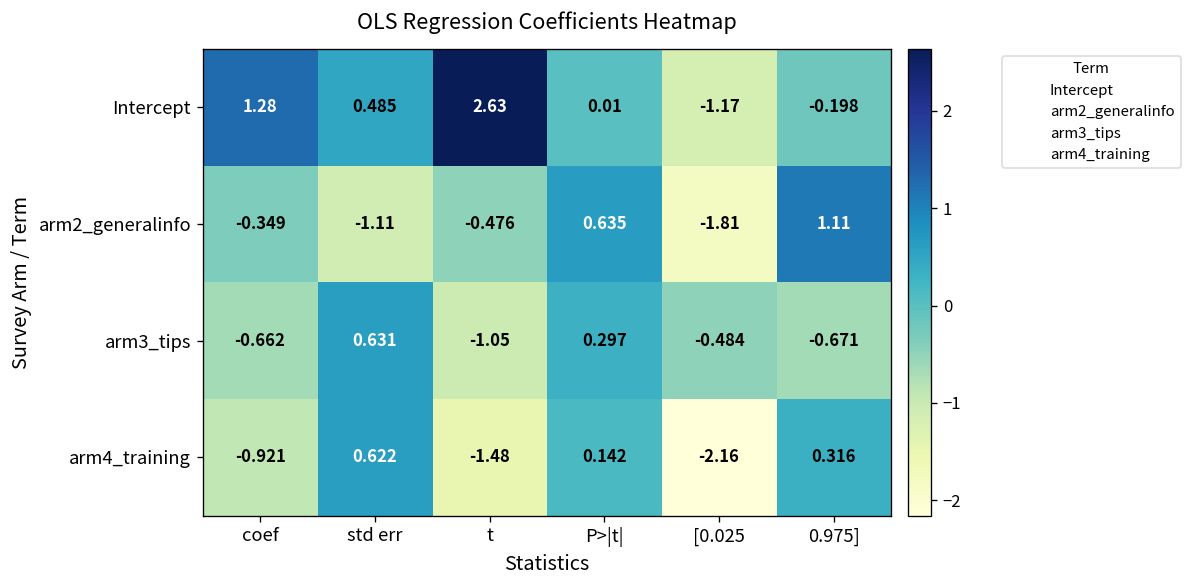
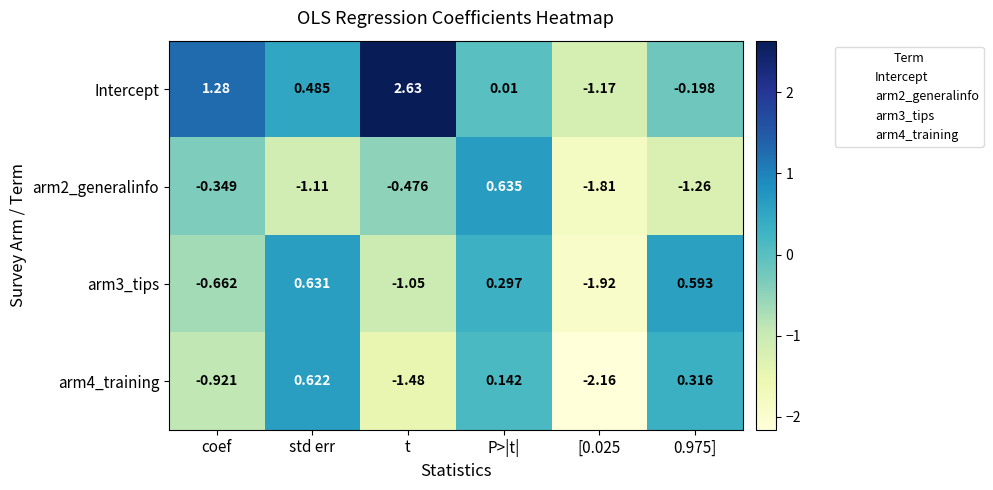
  {
    "Intercept": {
      "coef": 1.28,
      "std err": 0.485,
      "t": 2.63,
      "P>|t|": 0.01,
      "[0.025": -1.17,
      "0.975]": -0.198
    },
    "arm2_generalinfo": {
      "coef": -0.349,
      "std err": -1.11,
      "t": -0.476,
      "P>|t|": 0.635,
      "[0.025": -1.81,
-     "0.975]": 1.11
+     "0.975]": -1.26
    },
    "arm3_tips": {
      "coef": -0.662,
      "std err": 0.631,
      "t": -1.05,
      "P>|t|": 0.297,
-     "[0.025": -0.484,
-     "0.975]": -0.671
+     "[0.025": -1.92,
+     "0.975]": 0.593
    },
    "arm4_training": {
      "coef": -0.921,
      "std err": 0.622,
      "t": -1.48,
      "P>|t|": 0.142,
      "[0.025": -2.16,
      "0.975]": 0.316
    }
  }
